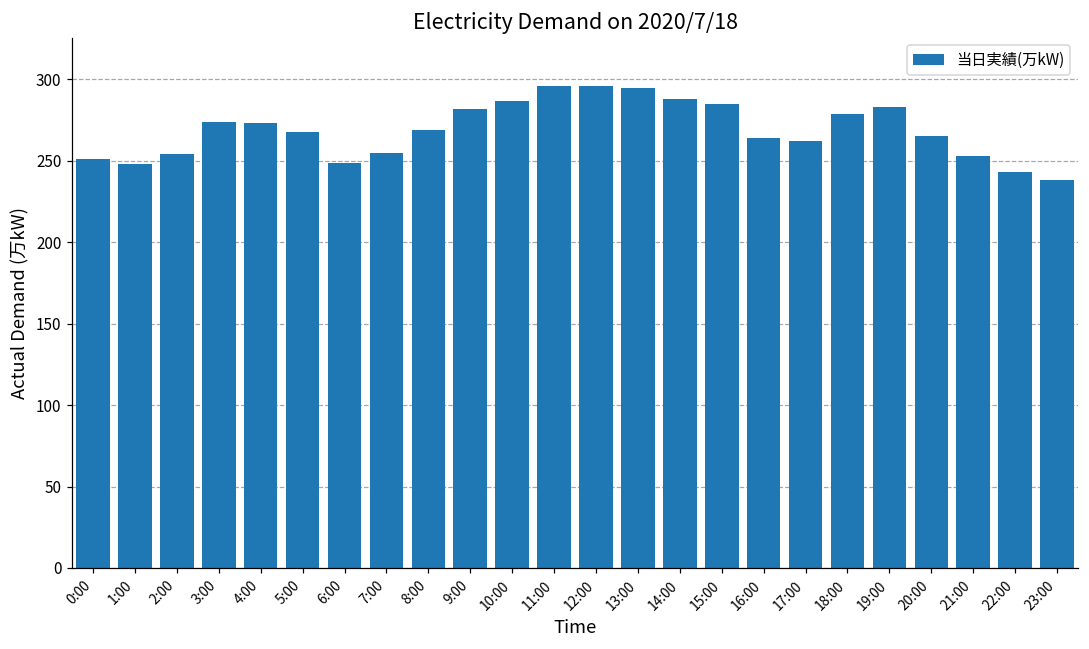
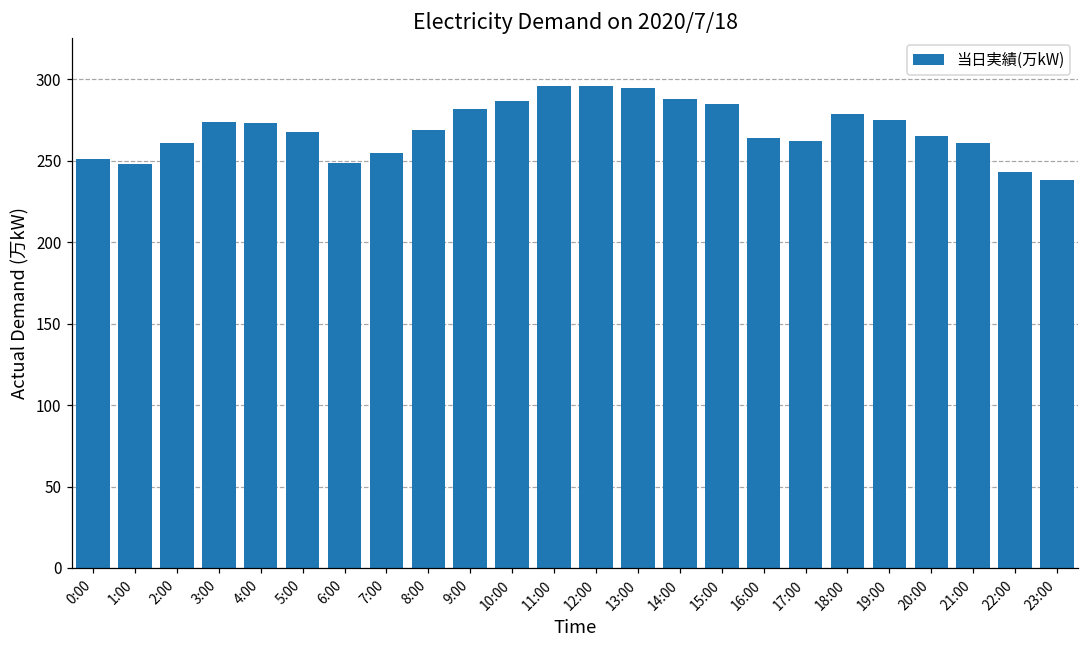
  {
    "0:00": 251,
    "1:00": 248,
-   "2:00": 254,
+   "2:00": 261,
    "3:00": 274,
    "4:00": 273,
    "5:00": 268,
    "6:00": 249,
    "7:00": 255,
    "8:00": 269,
    "9:00": 282,
    "10:00": 287,
    "11:00": 296,
    "12:00": 296,
    "13:00": 295,
    "14:00": 288,
    "15:00": 285,
    "16:00": 264,
    "17:00": 262,
    "18:00": 279,
-   "19:00": 283,
+   "19:00": 275,
    "20:00": 265,
-   "21:00": 253,
+   "21:00": 261,
    "22:00": 243,
    "23:00": 238
  }
